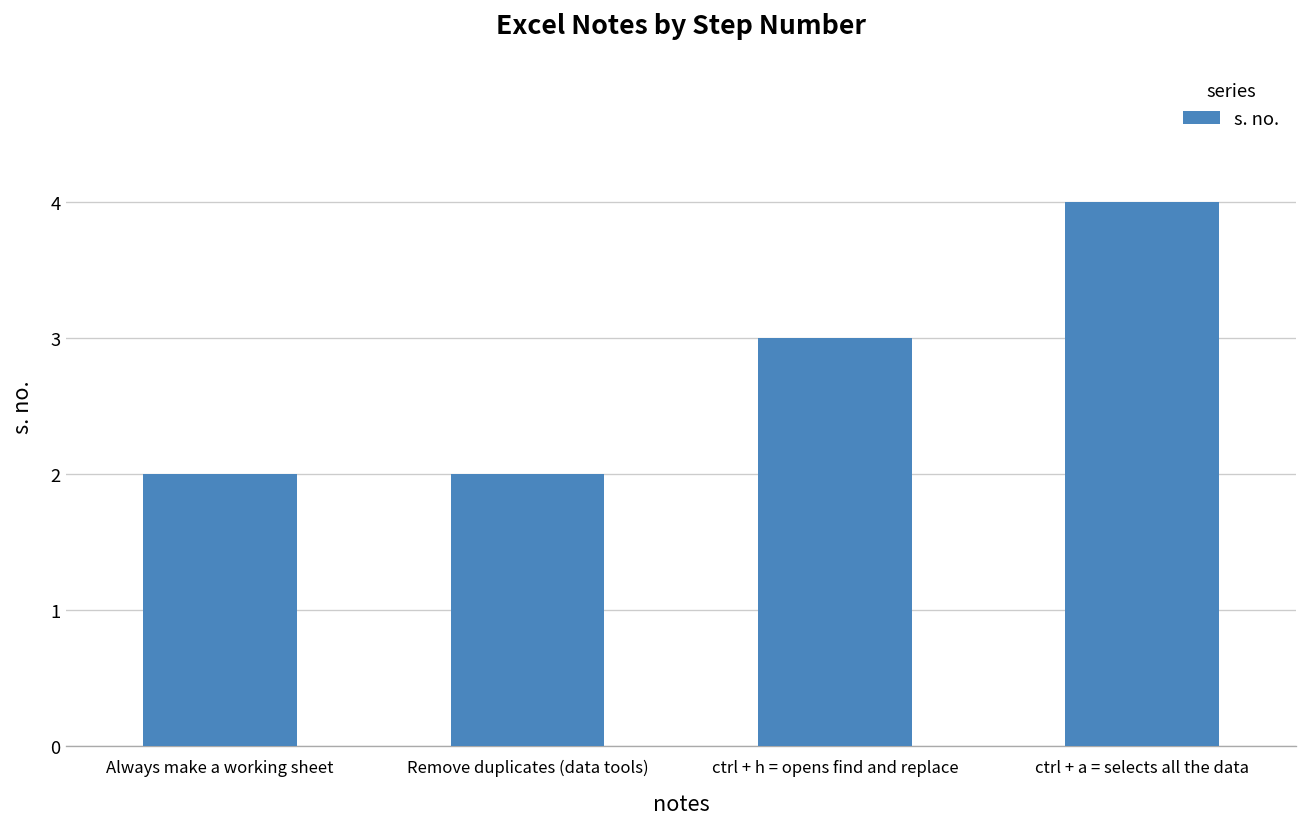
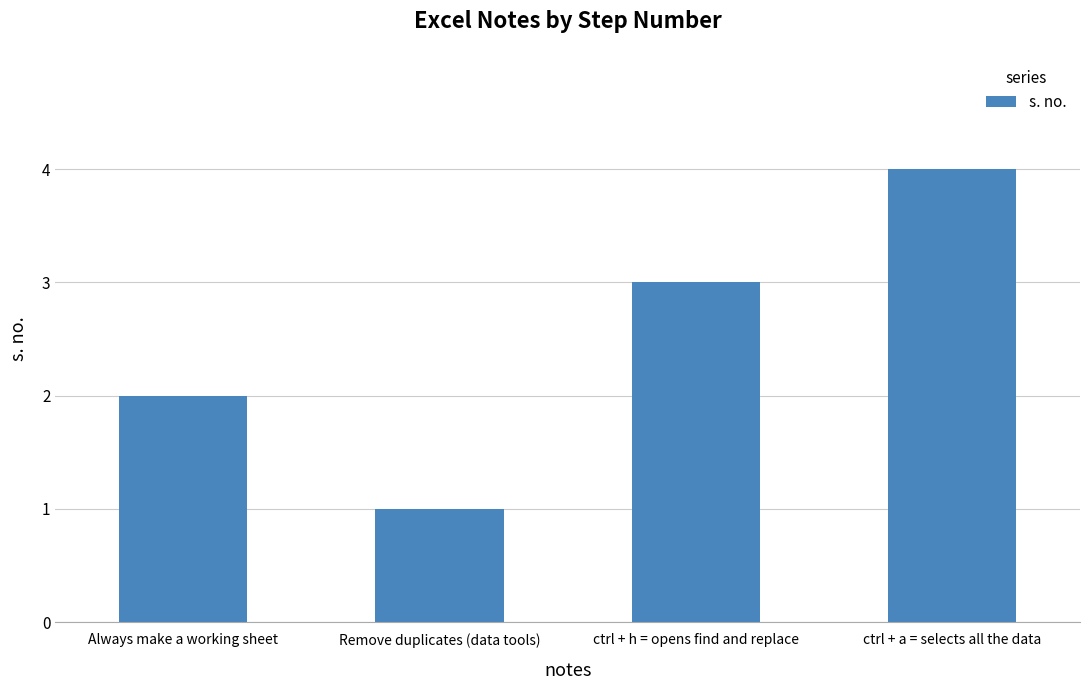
  {
    "Always make a working sheet": 2,
-   "Remove duplicates (data tools)": 2,
+   "Remove duplicates (data tools)": 1,
    "ctrl + h = opens find and replace": 3,
    "ctrl + a = selects all the data": 4
  }
